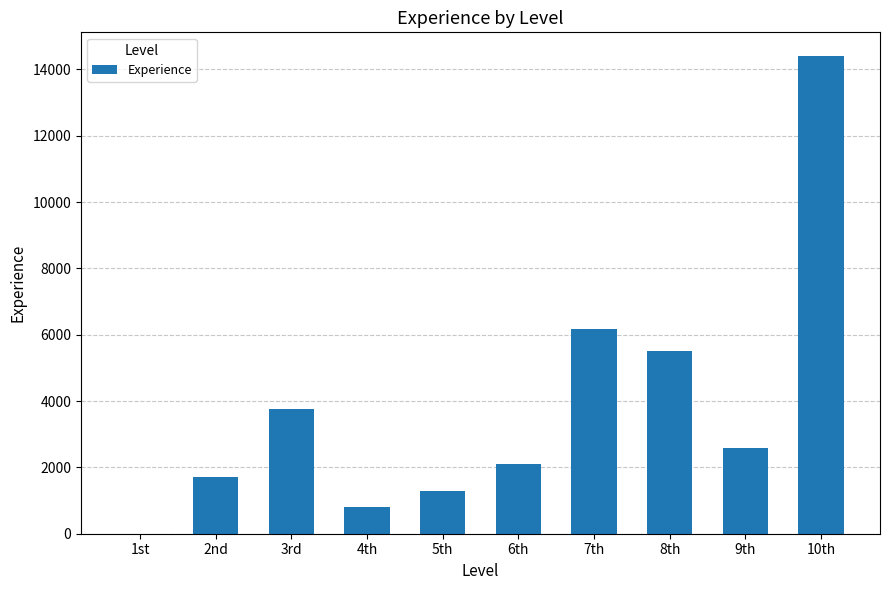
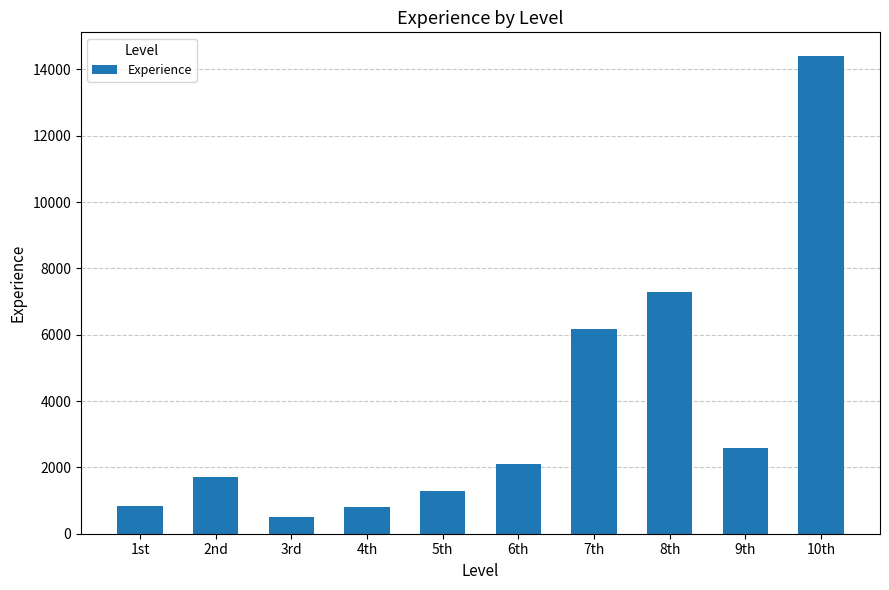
  {
-   "1st": 0,
+   "1st": 800,
    "2nd": 1700,
-   "3rd": 3800,
+   "3rd": 500,
    "4th": 800,
    "5th": 1300,
    "6th": 2100,
    "7th": 6200,
-   "8th": 5500,
+   "8th": 7300,
    "9th": 2600,
    "10th": 14400
  }
